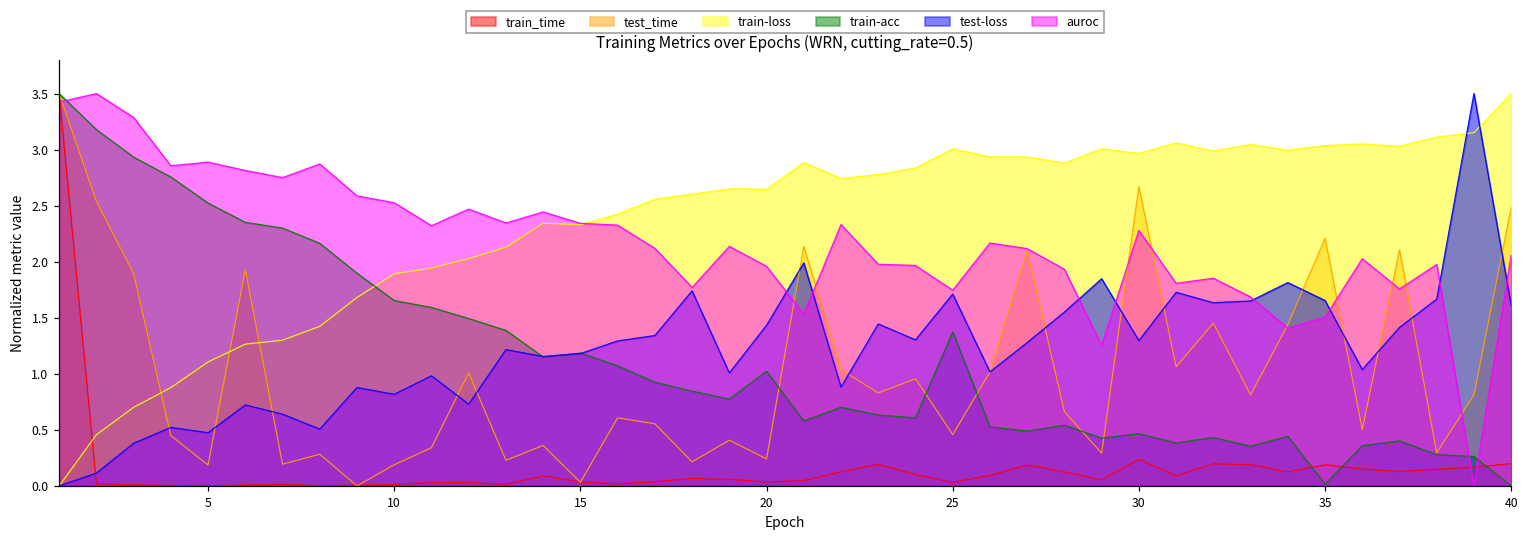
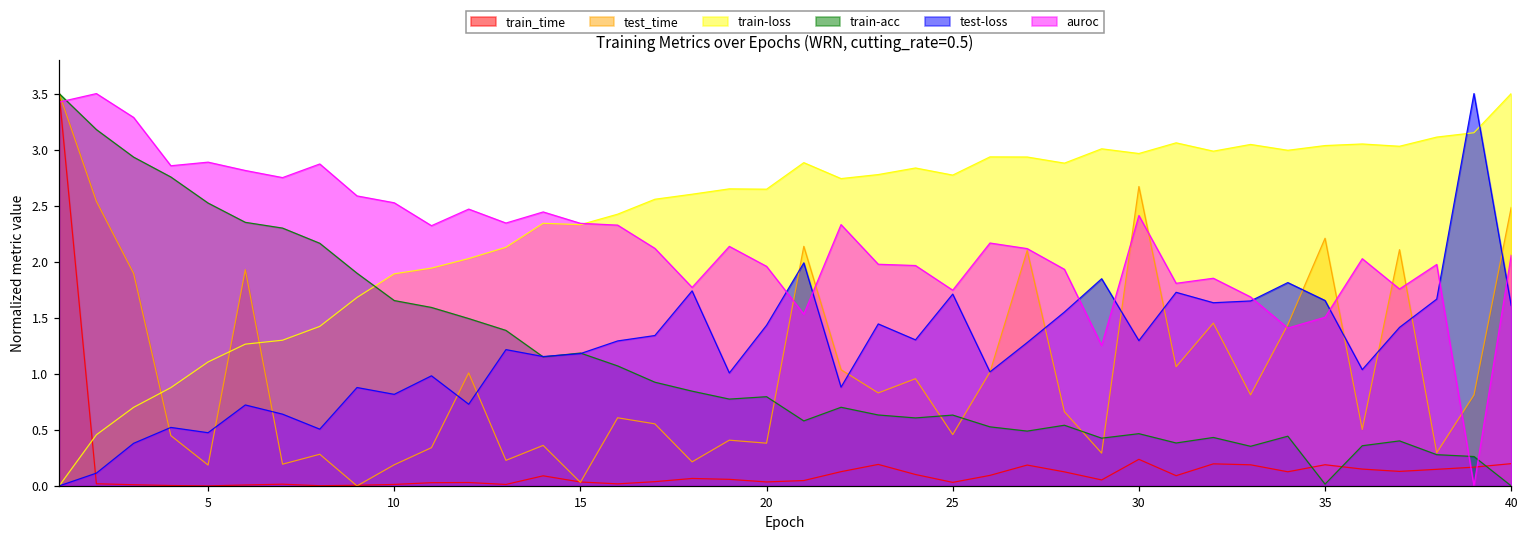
  {
    "train_time": {
      "5": 0.00,
      "10": 0.01,
      "20": 0.04,
      "25": 0.03,
      "30": 0.24,
      "35": 0.19,
      "40": 0.20
    },
    "test_time": {
      "5": 0.19,
      "10": 0.19,
-     "20": 0.24,
+     "20": 0.38,
      "25": 0.46,
      "30": 2.67,
      "35": 2.21,
      "40": 2.48
    },
    "train-loss": {
      "5": 1.11,
      "10": 1.89,
      "20": 2.65,
-     "25": 3.01,
+     "25": 2.77,
      "30": 2.97,
      "35": 3.04,
      "40": 3.50
    },
    "train-acc": {
      "5": 2.52,
      "10": 1.65,
-     "20": 1.02,
-     "25": 1.37,
+     "20": 0.80,
+     "25": 0.63,
      "30": 0.47,
      "35": 0.02,
      "40": 0.00
    },
    "test-loss": {
      "5": 0.47,
      "10": 0.82,
      "20": 1.43,
      "25": 1.71,
      "30": 1.30,
      "35": 1.65,
      "40": 1.61
    },
    "auroc": {
      "5": 2.89,
      "10": 2.53,
      "20": 1.96,
      "25": 1.75,
-     "30": 2.28,
+     "30": 2.41,
      "35": 1.50,
      "40": 2.06
    }
  }
